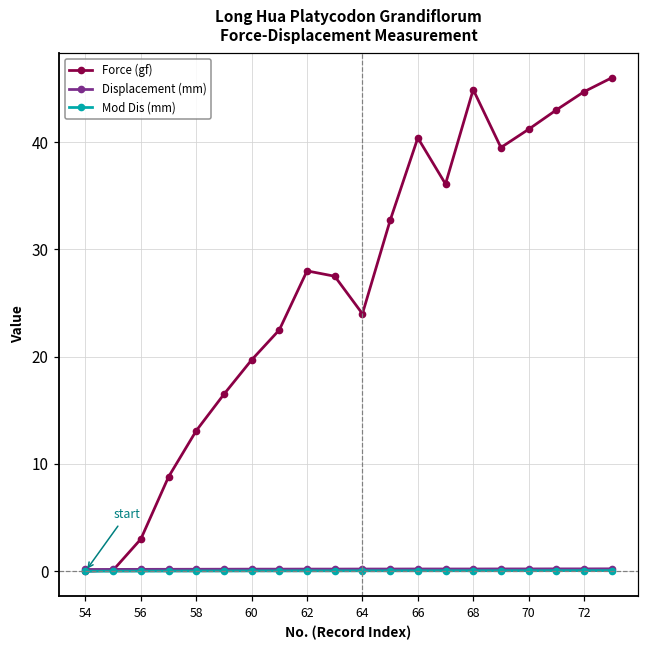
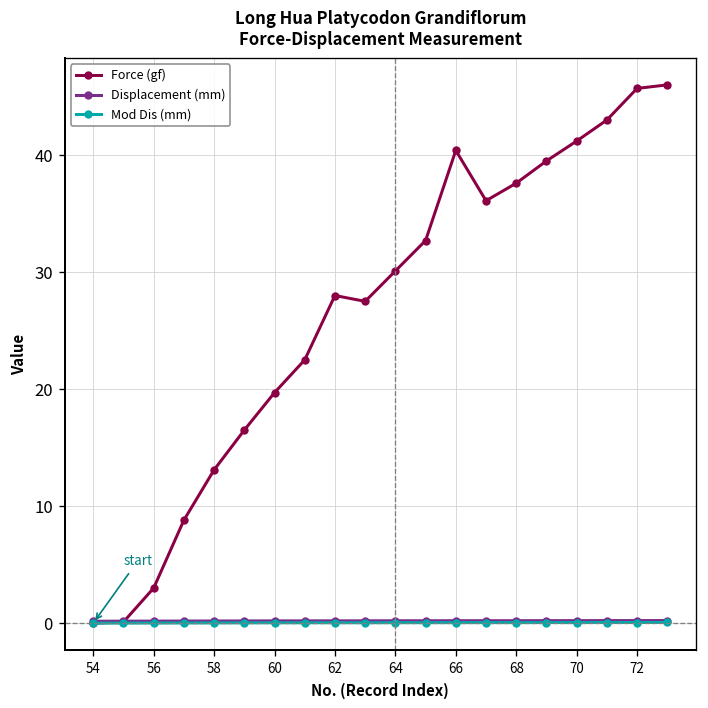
  {
    "Force (gf)": {
      "56": 3,
      "58": 13,
      "60": 20,
      "62": 28,
-     "64": 24,
+     "64": 30,
      "66": 40,
-     "68": 45,
+     "68": 38,
      "70": 41,
-     "72": 45
+     "72": 46
    }
  }
